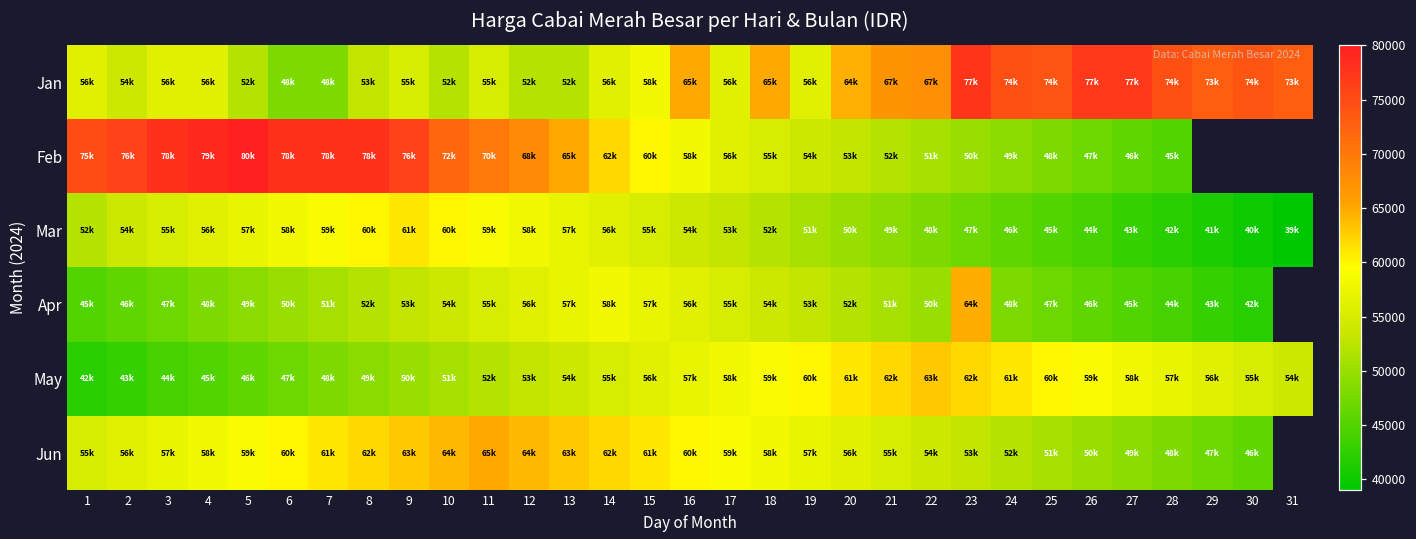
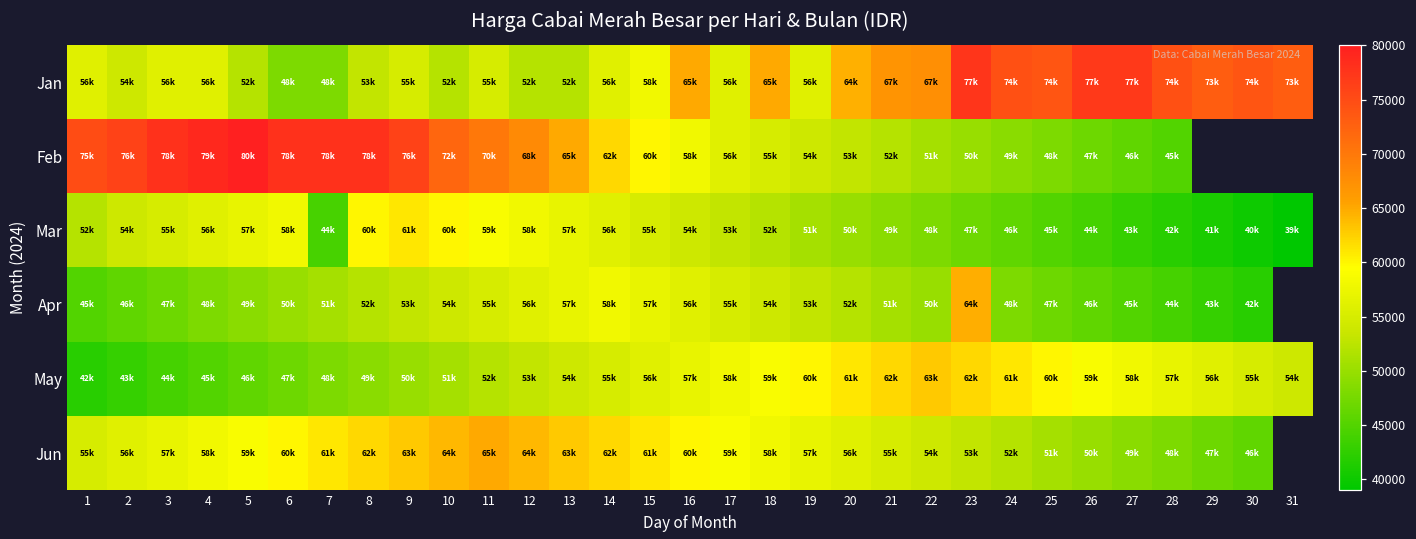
  {
    "Jan": {
      "1": "56k",
      "2": "54k",
      "3": "56k",
      "4": "56k",
      "5": "52k",
      "6": "48k",
      "7": "48k",
      "8": "53k",
      "9": "55k",
      "10": "52k",
      "11": "55k",
      "12": "52k",
      "13": "52k",
      "14": "56k",
      "15": "58k",
      "16": "65k",
      "17": "56k",
      "18": "65k",
      "19": "56k",
      "20": "64k",
      "21": "67k",
      "22": "67k",
      "23": "77k",
      "24": "74k",
      "25": "74k",
      "26": "77k",
      "27": "77k",
      "28": "74k",
      "30": "74k",
      "31": "73k"
    },
    "Feb": {
      "1": "75k",
      "2": "76k",
      "3": "78k",
      "4": "79k",
      "5": "80k",
      "6": "78k",
      "7": "78k",
      "8": "78k",
      "9": "76k",
      "10": "72k",
      "11": "70k",
      "12": "68k",
      "13": "65k",
      "14": "62k",
      "15": "60k",
      "16": "58k",
      "17": "56k",
      "18": "55k",
      "19": "54k",
      "20": "53k",
      "21": "52k",
      "22": "51k",
      "23": "50k",
      "24": "49k",
      "25": "48k",
      "26": "47k",
      "27": "46k",
      "28": "45k"
    },
    "Mar": {
      "1": "52k",
      "2": "54k",
      "3": "55k",
      "4": "56k",
      "5": "57k",
      "6": "58k",
-     "7": "59k",
+     "7": "44k",
      "8": "60k",
      "9": "61k",
      "10": "60k",
      "11": "59k",
      "12": "58k",
      "13": "57k",
      "14": "56k",
      "15": "55k",
      "16": "54k",
      "17": "53k",
      "18": "52k",
      "19": "51k",
      "20": "50k",
      "21": "49k",
      "22": "48k",
      "23": "47k",
      "24": "46k",
      "25": "45k",
      "26": "44k",
      "27": "43k",
      "28": "42k",
      "29": "41k",
      "30": "40k",
      "31": "39k"
    },
    "Apr": {
      "1": "45k",
      "2": "46k",
      "3": "47k",
      "4": "48k",
      "5": "49k",
      "6": "50k",
      "7": "51k",
      "8": "52k",
      "9": "53k",
      "10": "54k",
      "11": "55k",
      "12": "56k",
      "13": "57k",
      "14": "58k",
      "15": "57k",
      "16": "56k",
      "17": "55k",
      "18": "54k",
      "19": "53k",
      "20": "52k",
      "21": "51k",
      "22": "50k",
      "23": "64k",
      "24": "48k",
      "25": "47k",
      "26": "46k",
      "27": "45k",
      "28": "44k",
      "29": "43k",
      "30": "42k"
    },
    "May": {
      "1": "42k",
      "2": "43k",
      "3": "44k",
      "4": "45k",
      "5": "46k",
      "6": "47k",
      "7": "48k",
      "8": "49k",
      "9": "50k",
      "10": "51k",
      "11": "52k",
      "12": "53k",
      "13": "54k",
      "14": "55k",
      "15": "56k",
      "16": "57k",
      "17": "58k",
      "18": "59k",
      "19": "60k",
      "20": "61k",
      "21": "62k",
      "22": "63k",
      "23": "62k",
      "24": "61k",
      "25": "60k",
      "26": "59k",
      "27": "58k",
      "28": "57k",
      "29": "56k",
      "30": "55k",
      "31": "54k"
    },
    "Jun": {
      "1": "55k",
      "2": "56k",
      "3": "57k",
      "4": "58k",
      "5": "59k",
      "6": "60k",
      "7": "61k",
      "8": "62k",
      "9": "63k",
      "10": "64k",
      "11": "65k",
      "12": "64k",
      "13": "63k",
      "14": "62k",
      "15": "61k",
      "16": "60k",
      "17": "59k",
      "18": "58k",
      "19": "57k",
      "20": "56k",
      "21": "55k",
      "22": "54k",
      "23": "53k",
      "24": "52k",
      "25": "51k",
      "26": "50k",
      "27": "49k",
      "28": "48k",
      "29": "47k",
      "30": "46k"
    }
  }
